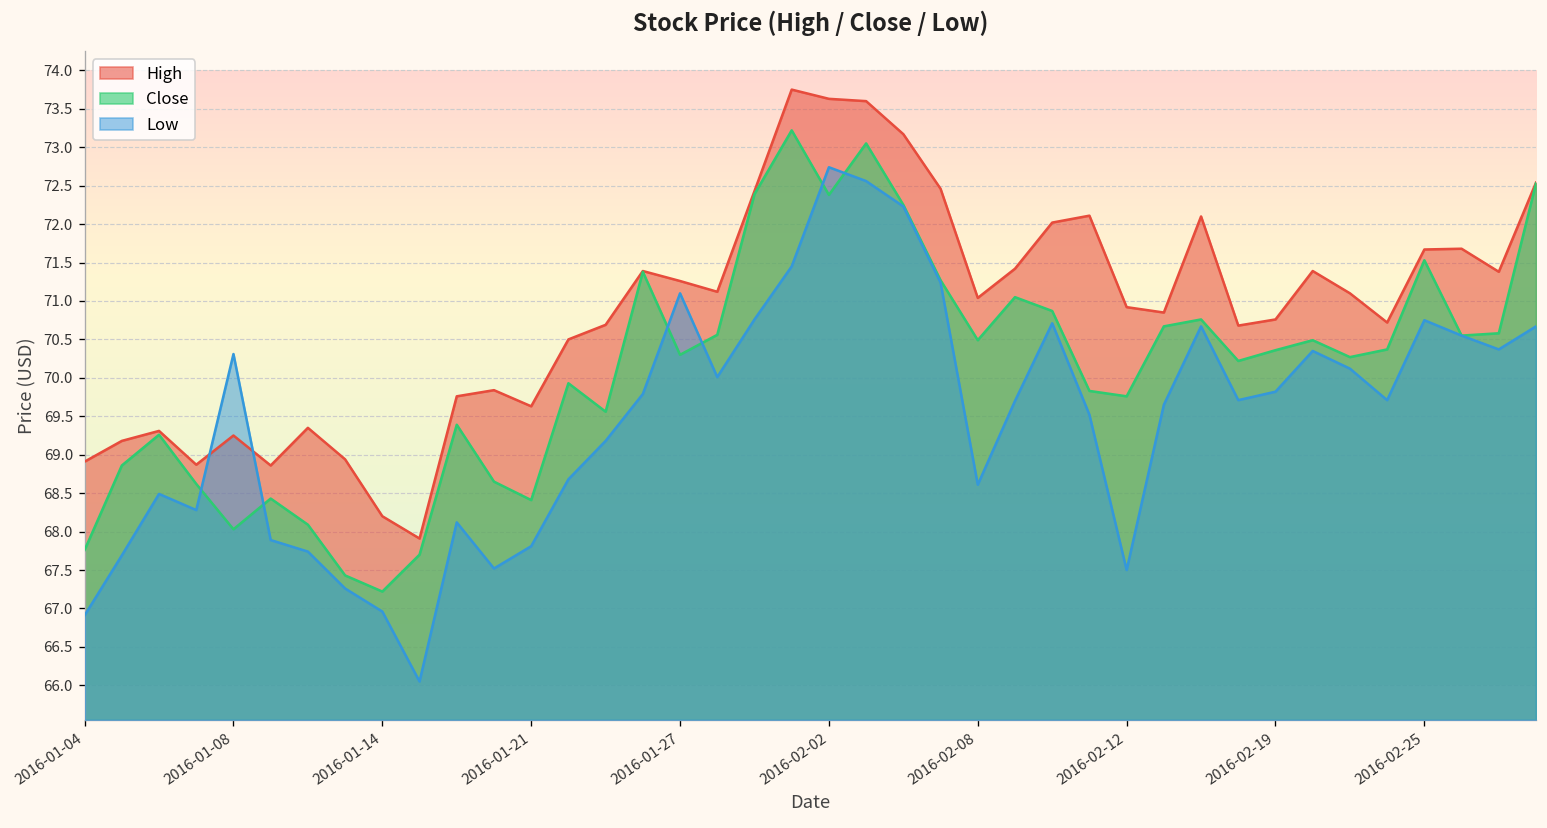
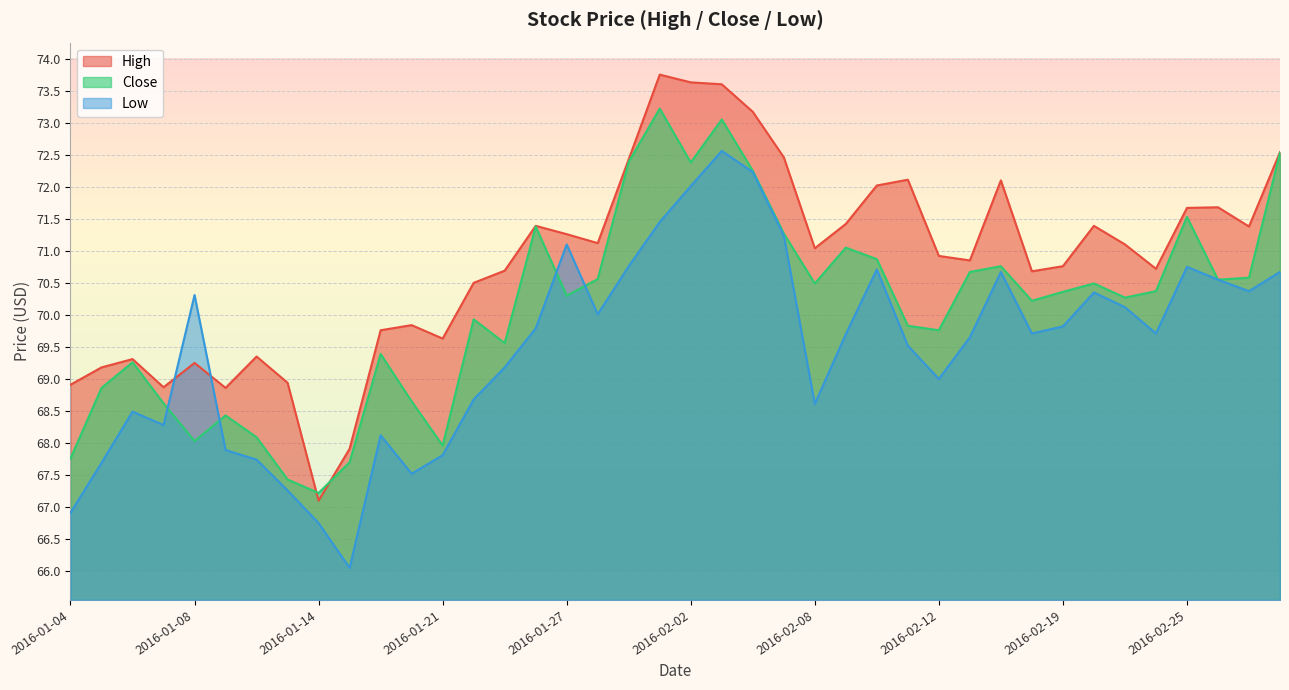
  {
    "High": {
      "2016-01-04": 68.9,
      "2016-01-08": 69.3,
-     "2016-01-14": 68.2,
+     "2016-01-14": 67.1,
      "2016-01-21": 69.6,
      "2016-01-27": 71.3,
      "2016-02-02": 73.6,
      "2016-02-08": 71.0,
      "2016-02-12": 70.9,
      "2016-02-19": 70.8,
      "2016-02-25": 71.7
    },
    "Close": {
      "2016-01-04": 67.8,
      "2016-01-08": 68.0,
      "2016-01-14": 67.2,
-     "2016-01-21": 68.4,
+     "2016-01-21": 68.0,
      "2016-01-27": 70.3,
      "2016-02-02": 72.4,
      "2016-02-08": 70.5,
      "2016-02-12": 69.8,
      "2016-02-19": 70.4,
      "2016-02-25": 71.5
    },
    "Low": {
      "2016-01-04": 66.9,
      "2016-01-08": 70.3,
-     "2016-01-14": 67.0,
+     "2016-01-14": 66.8,
      "2016-01-21": 67.8,
      "2016-01-27": 71.1,
-     "2016-02-02": 72.7,
+     "2016-02-02": 72.0,
      "2016-02-08": 68.6,
-     "2016-02-12": 67.5,
+     "2016-02-12": 69.0,
      "2016-02-19": 69.8,
      "2016-02-25": 70.8
    }
  }
